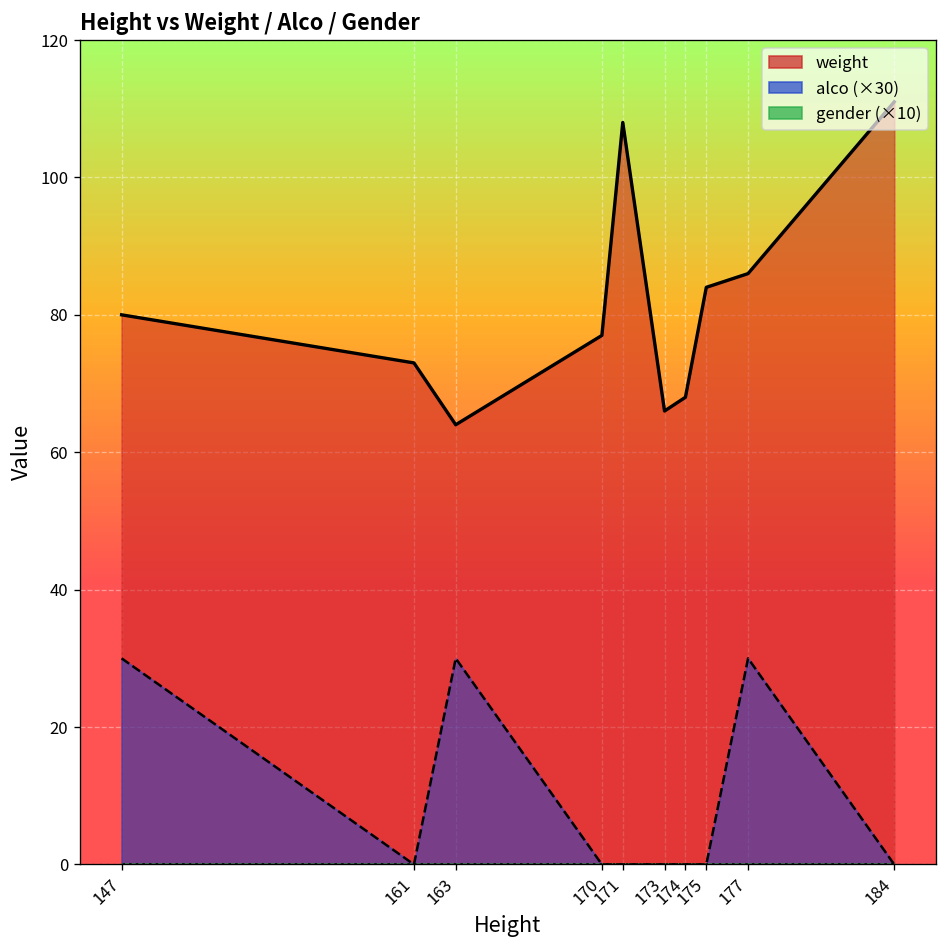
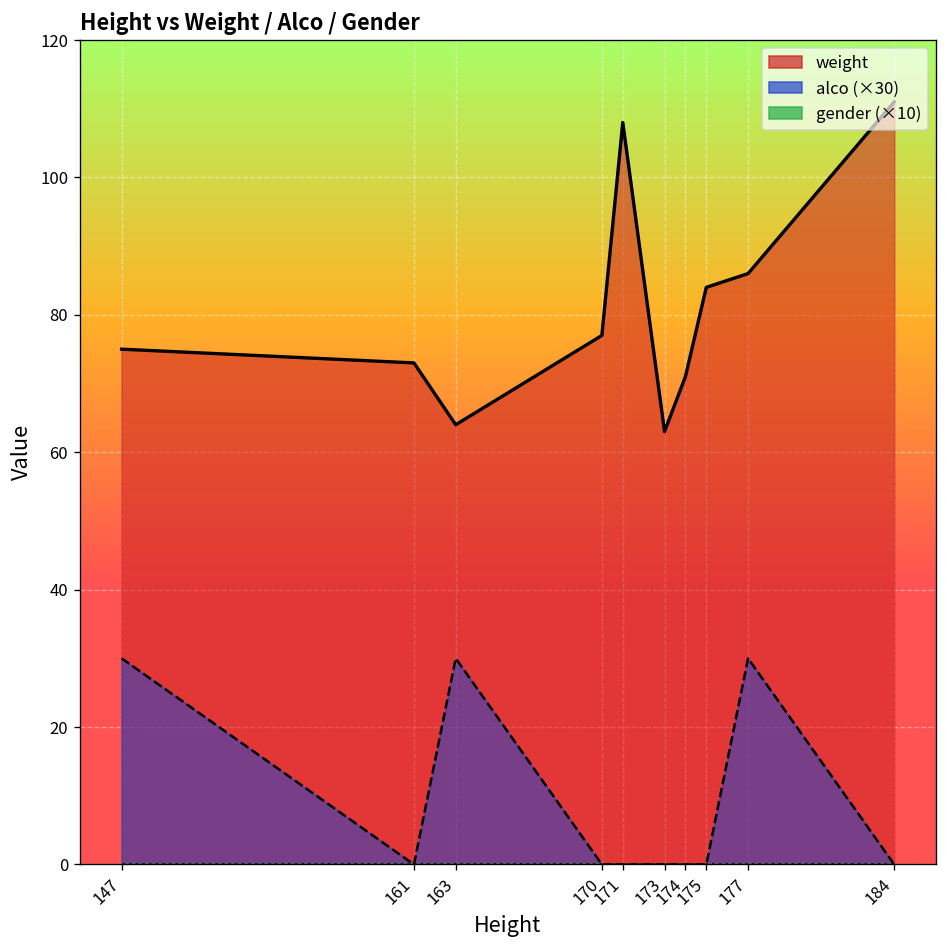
  {
    "weight": {
-     "147": 80,
+     "147": 75,
      "161": 73,
      "163": 64,
      "170": 77,
      "171": 108,
-     "173": 66,
-     "174": 68,
+     "173": 63,
+     "174": 71,
      "175": 84,
      "177": 86
    },
    "alco (×30)": {
      "147": 30,
      "163": 30,
      "177": 30
    },
    "gender (×10)": {
      "147": 0,
      "163": 0,
      "177": 0
    }
  }
